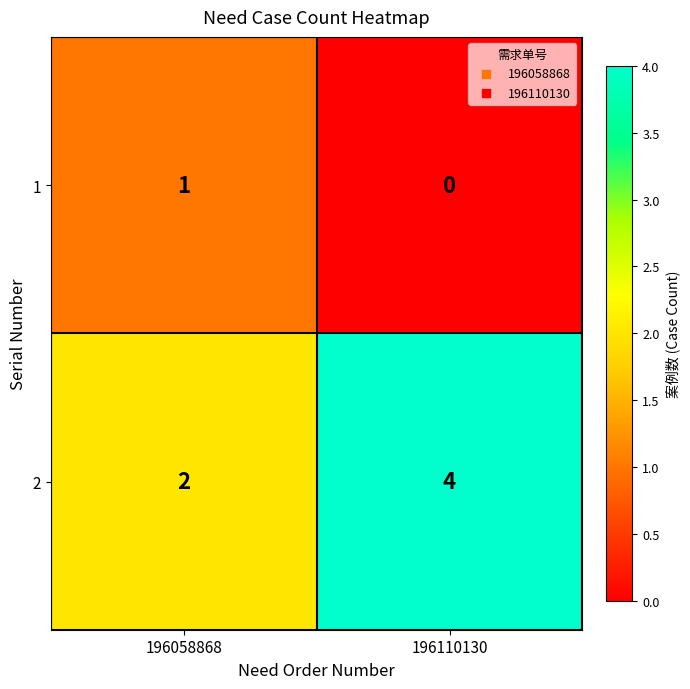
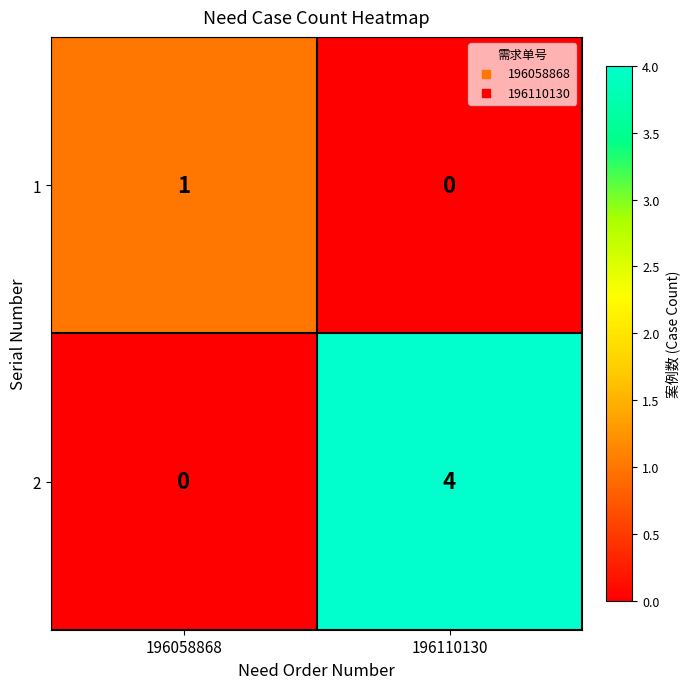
  {
    "1": {
      "196058868": 1,
      "196110130": 0
    },
    "2": {
-     "196058868": 2,
+     "196058868": 0,
      "196110130": 4
    }
  }
